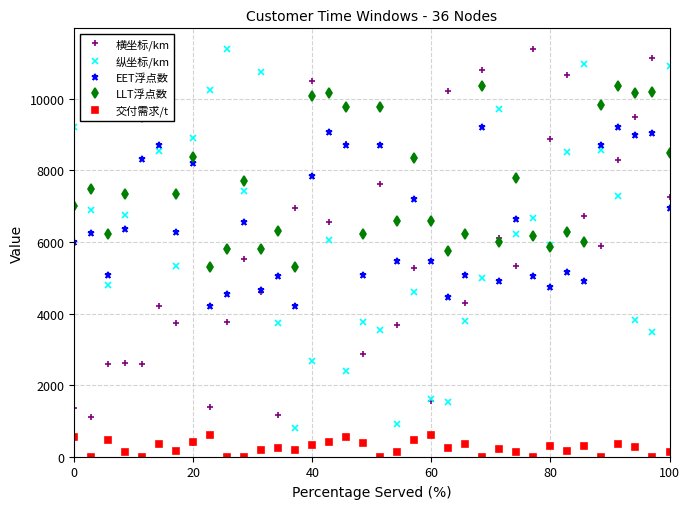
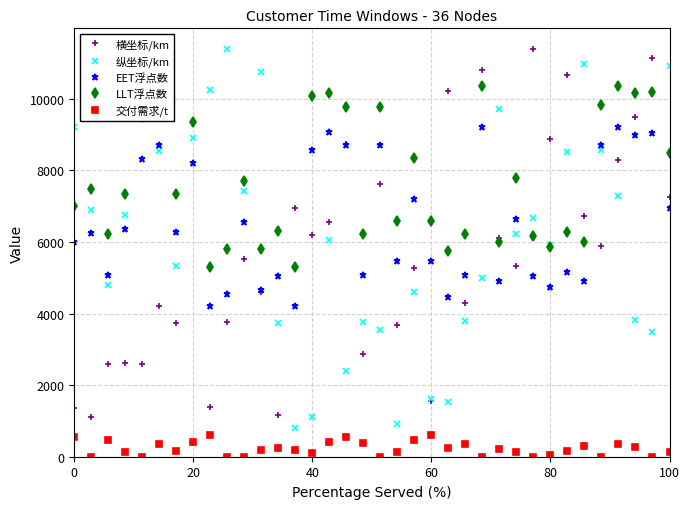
  {
    "横坐标/km": {
      "0": 1400,
-     "40": 10500,
+     "40": 6200,
      "80": 8900,
      "100": 7300
    },
    "纵坐标/km": {
      "0": 9200,
      "20": 8900,
-     "40": 2700,
+     "40": 1100,
      "80": 5900,
      "100": 10900
    },
    "EET浮点数": {
      "0": 6000,
      "20": 8200,
-     "40": 7800,
+     "40": 8600,
      "60": 5500,
      "80": 4800,
      "100": 6900
    },
    "LLT浮点数": {
      "0": 7000,
-     "20": 8400,
+     "20": 9300,
      "40": 10100,
      "60": 6600,
      "80": 5900,
      "100": 8500
    },
    "交付需求/t": {
      "0": 500,
-     "40": 300,
+     "40": 100,
      "60": 600,
-     "80": 300,
+     "80": 100,
      "100": 100
    }
  }
